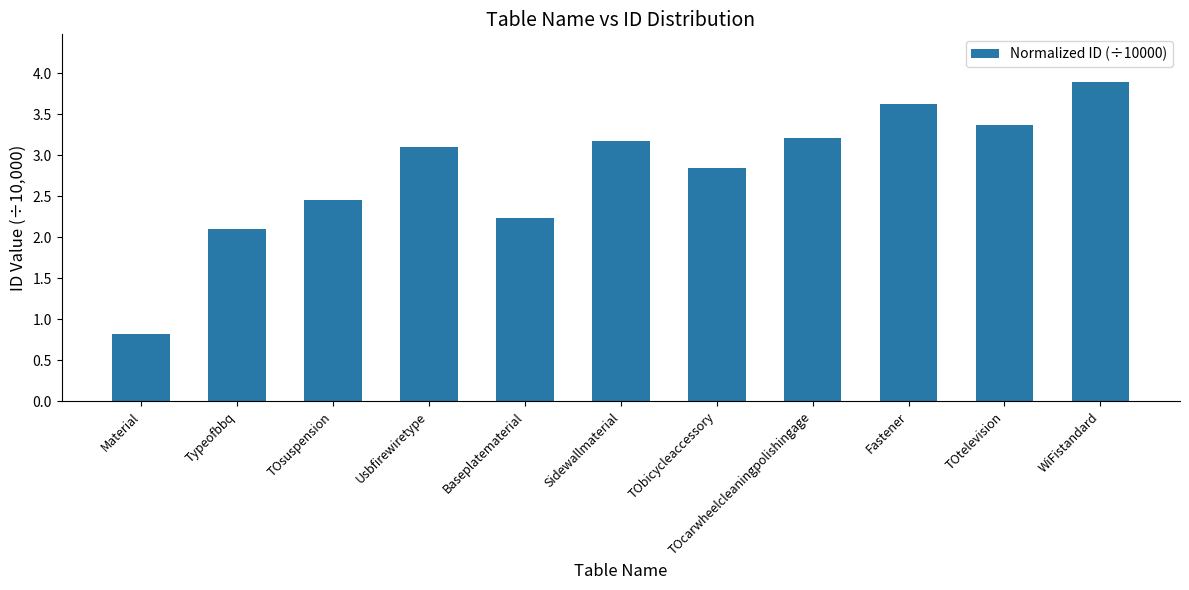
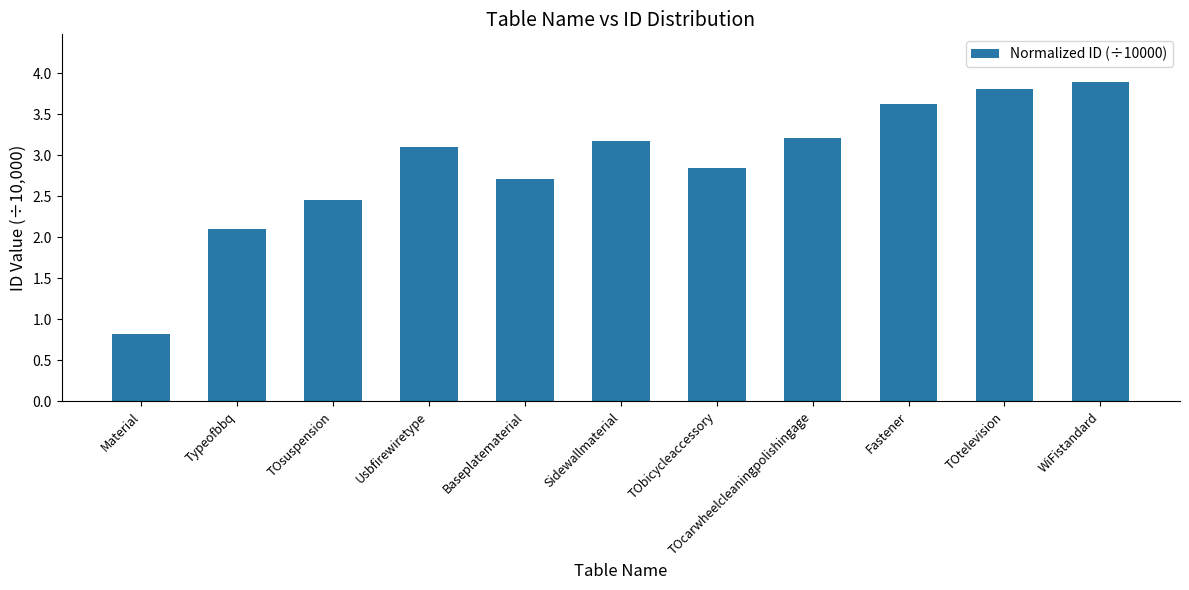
  {
    "Material": 0.8,
    "Typeofbbq": 2.1,
    "TOsuspension": 2.5,
    "Usbfirewiretype": 3.1,
-   "Baseplatematerial": 2.2,
+   "Baseplatematerial": 2.7,
    "Sidewallmaterial": 3.2,
    "TObicycleaccessory": 2.8,
    "TOcarwheelcleaningpolishingage": 3.2,
    "Fastener": 3.6,
-   "TOtelevision": 3.4,
+   "TOtelevision": 3.8,
    "WiFistandard": 3.9
  }
